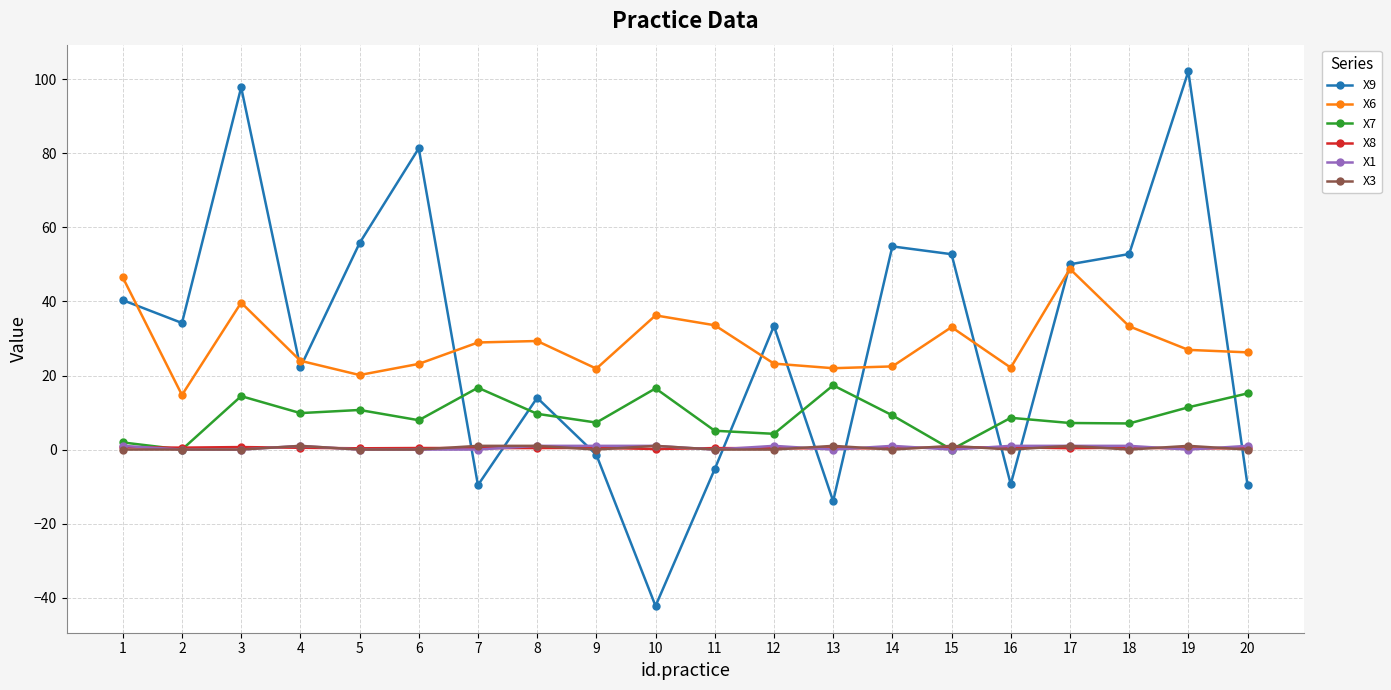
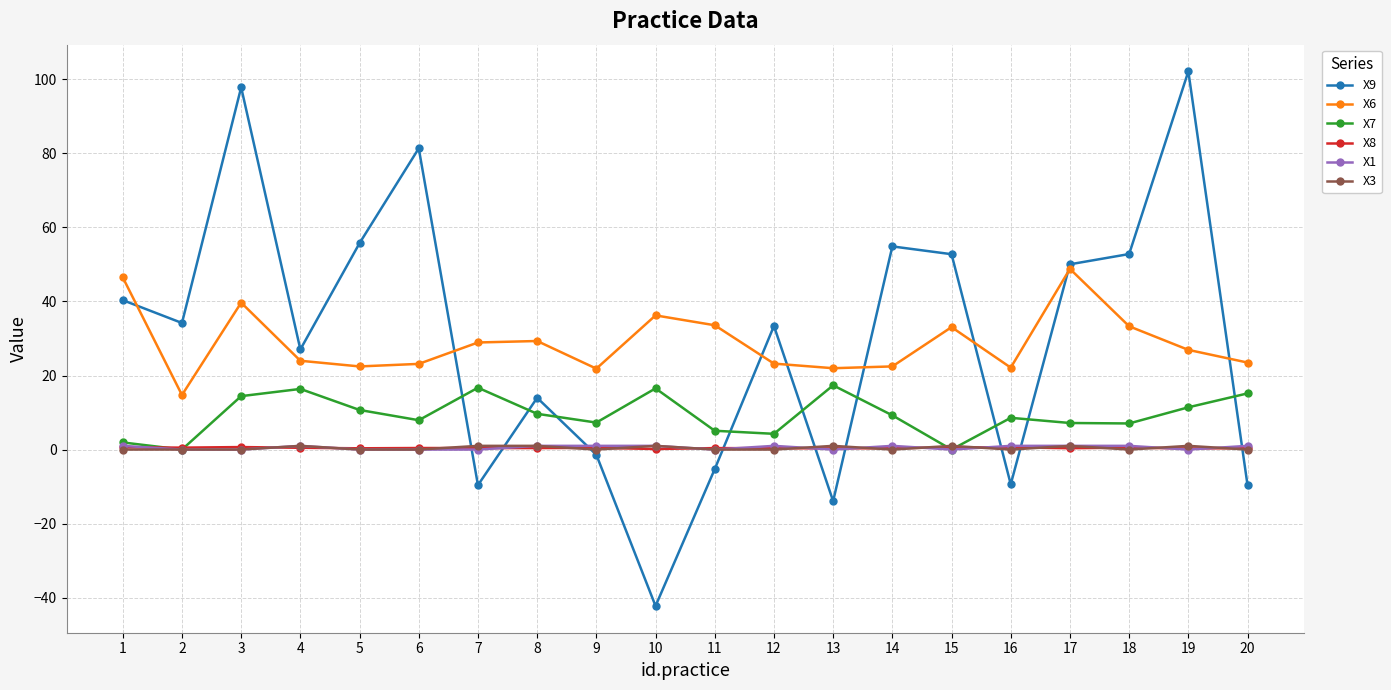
  {
    "X9": {
      "1": 40,
      "2": 34,
      "3": 98,
-     "4": 22,
+     "4": 27,
      "5": 56,
      "6": 81,
      "7": -10,
      "8": 14,
      "9": -1,
      "10": -42,
      "11": -5,
      "12": 33,
      "13": -14,
      "14": 55,
      "15": 53,
      "16": -9,
      "17": 50,
      "18": 53,
      "19": 102,
      "20": -10
    },
    "X6": {
      "1": 46,
      "2": 15,
      "3": 40,
      "4": 24,
-     "5": 20,
+     "5": 22,
      "6": 23,
      "7": 29,
      "8": 29,
      "9": 22,
      "10": 36,
      "11": 34,
      "12": 23,
      "13": 22,
      "14": 22,
      "15": 33,
      "16": 22,
      "17": 49,
      "18": 33,
      "19": 27,
-     "20": 26
+     "20": 23
    },
    "X7": {
      "1": 2,
      "3": 14,
-     "4": 10,
+     "4": 16,
      "5": 11,
      "6": 8,
      "7": 17,
      "8": 10,
      "9": 7,
      "10": 17,
      "11": 5,
      "12": 4,
      "13": 17,
      "14": 9,
      "16": 9,
      "17": 7,
      "18": 7,
      "19": 11,
      "20": 15
    },
    "X8": {
      "10": 0
    },
    "X3": {
      "19": 1
    }
  }
